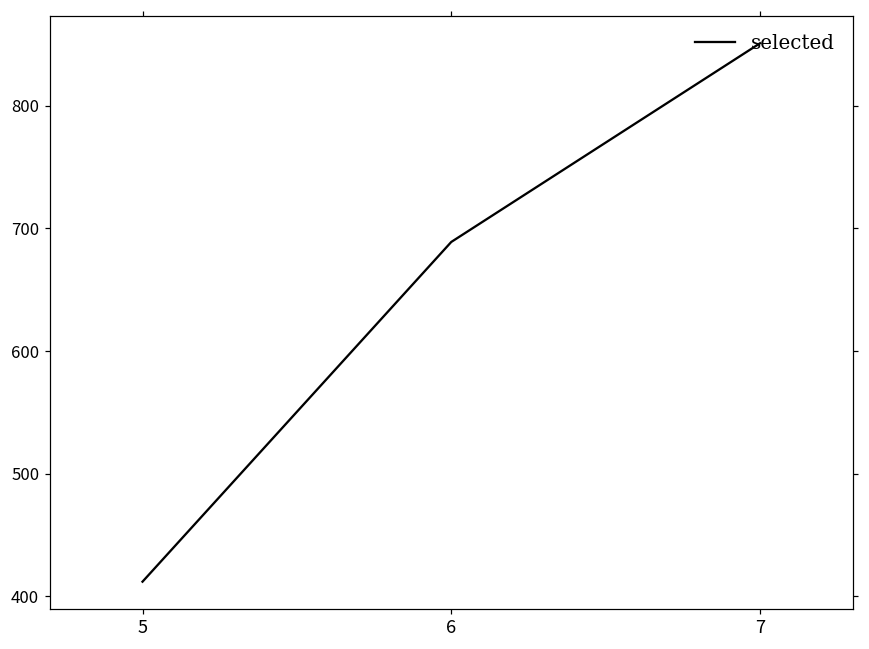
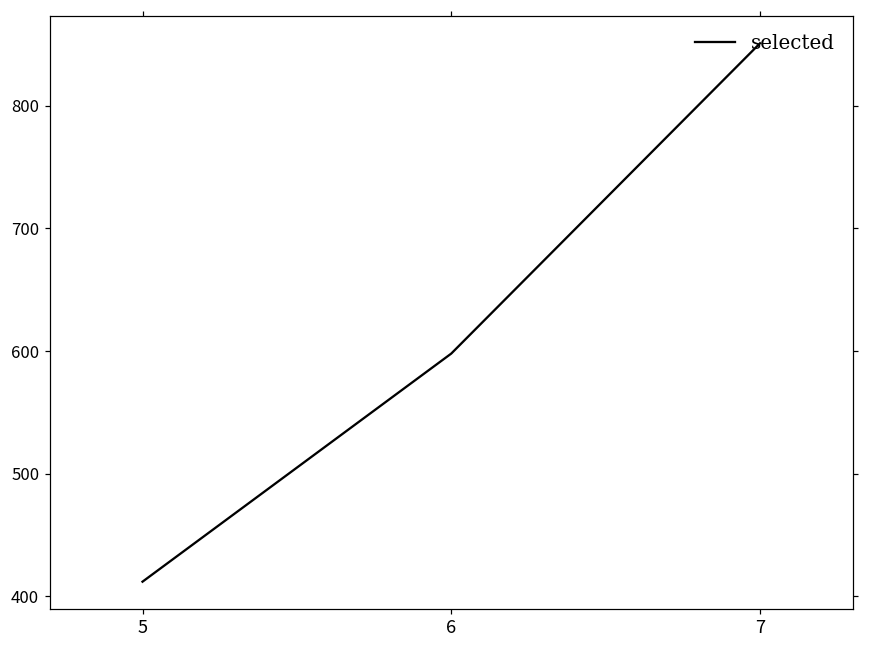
  {
    "5": 412,
-   "6": 689,
+   "6": 598,
    "7": 851
  }
